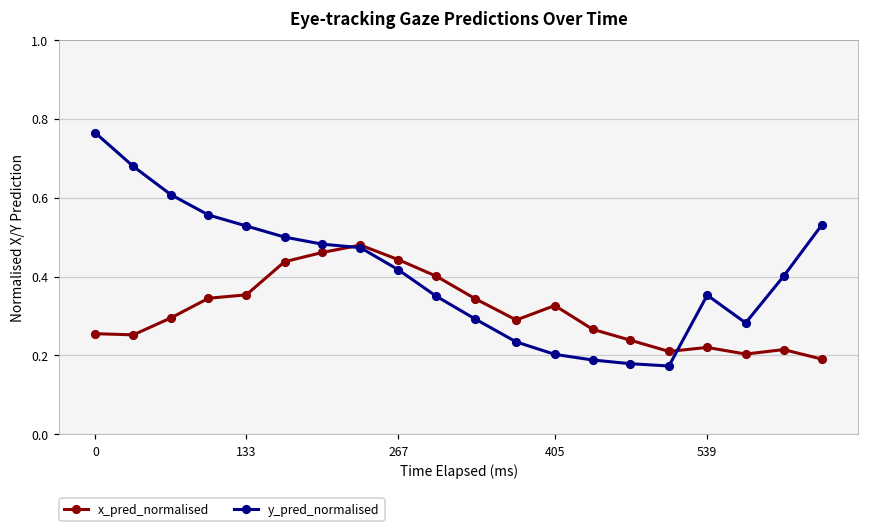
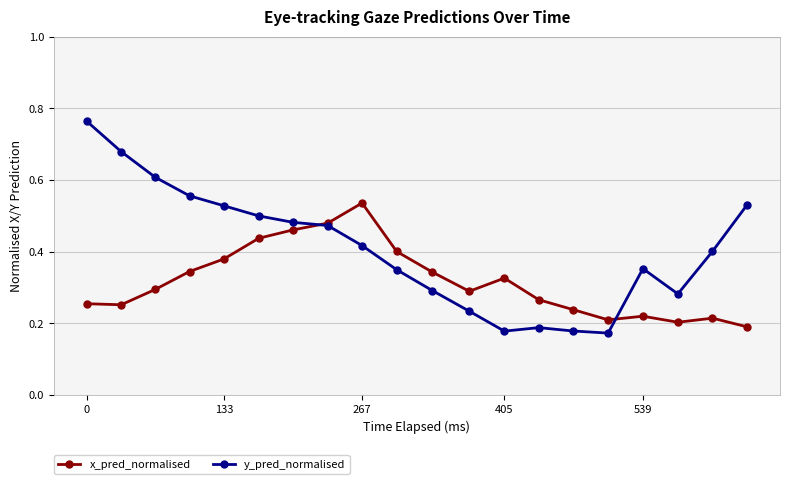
  {
    "x_pred_normalised": {
      "0": 0.26,
-     "133": 0.35,
-     "267": 0.44,
+     "133": 0.38,
+     "267": 0.54,
      "405": 0.33,
      "539": 0.22
    },
    "y_pred_normalised": {
      "0": 0.76,
      "133": 0.53,
      "267": 0.42,
-     "405": 0.20,
+     "405": 0.18,
      "539": 0.35
    }
  }
